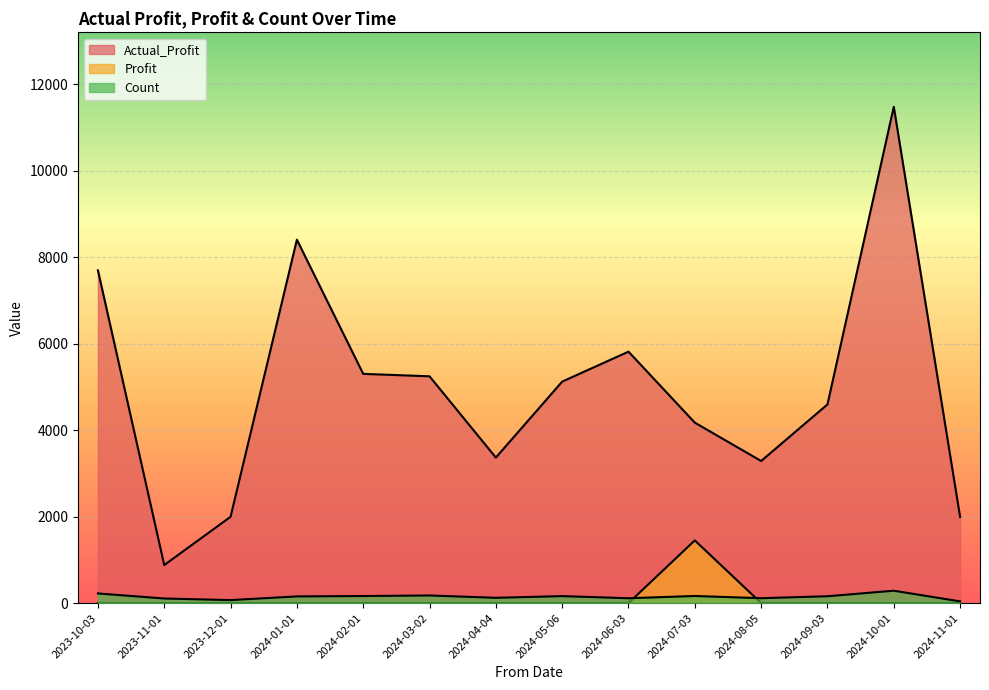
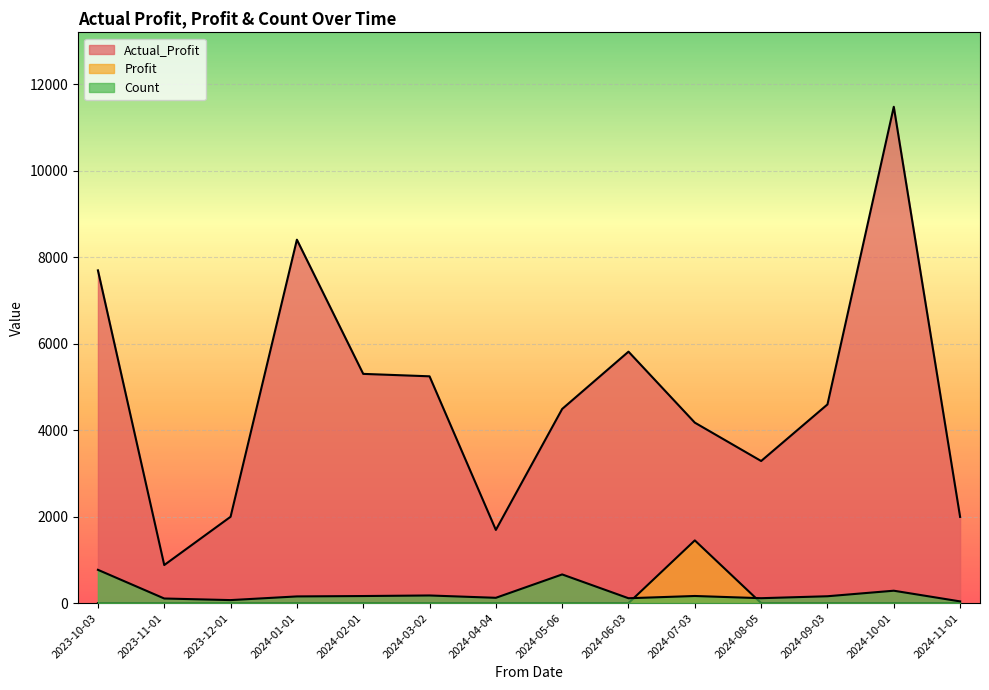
  {
    "Actual_Profit": {
      "2023-10-03": 7700,
      "2023-11-01": 900,
      "2023-12-01": 2000,
      "2024-01-01": 8400,
      "2024-02-01": 5300,
      "2024-03-02": 5200,
-     "2024-04-04": 3400,
-     "2024-05-06": 5100,
+     "2024-04-04": 1700,
+     "2024-05-06": 4500,
      "2024-06-03": 5800,
      "2024-07-03": 4200,
      "2024-08-05": 3300,
      "2024-09-03": 4600,
      "2024-10-01": 11500,
      "2024-11-01": 2000
    },
    "Profit": {
      "2023-10-03": 0,
      "2023-11-01": 0,
      "2023-12-01": 0,
      "2024-01-01": 0,
      "2024-02-01": 0,
      "2024-03-02": 0,
      "2024-04-04": 0,
      "2024-05-06": 0,
      "2024-06-03": 0,
      "2024-07-03": 1400,
      "2024-08-05": 0,
      "2024-09-03": 0,
      "2024-10-01": 0
    },
    "Count": {
-     "2023-10-03": 200,
+     "2023-10-03": 800,
      "2023-11-01": 100,
      "2023-12-01": 100,
      "2024-01-01": 200,
      "2024-02-01": 200,
      "2024-03-02": 200,
      "2024-04-04": 100,
-     "2024-05-06": 200,
+     "2024-05-06": 700,
      "2024-06-03": 100,
      "2024-07-03": 200,
      "2024-08-05": 100,
      "2024-09-03": 200,
      "2024-10-01": 300
    }
  }
